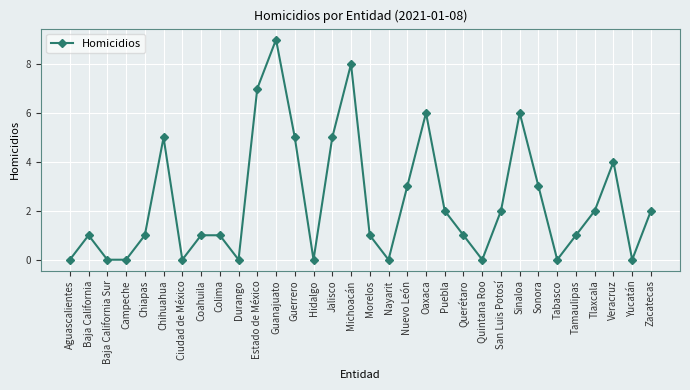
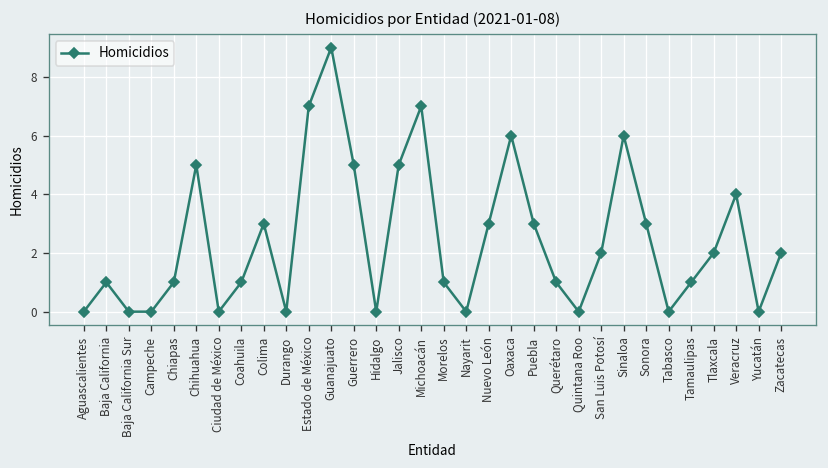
  {
    "Aguascalientes": 0,
    "Baja California": 1,
    "Baja California Sur": 0,
    "Campeche": 0,
    "Chiapas": 1,
    "Chihuahua": 5,
    "Ciudad de México": 0,
    "Coahuila": 1,
-   "Colima": 1,
+   "Colima": 3,
    "Durango": 0,
    "Estado de México": 7,
    "Guanajuato": 9,
    "Guerrero": 5,
    "Hidalgo": 0,
    "Jalisco": 5,
-   "Michoacán": 8,
+   "Michoacán": 7,
    "Morelos": 1,
    "Nayarit": 0,
    "Nuevo León": 3,
    "Oaxaca": 6,
-   "Puebla": 2,
+   "Puebla": 3,
    "Querétaro": 1,
    "Quintana Roo": 0,
    "San Luis Potosí": 2,
    "Sinaloa": 6,
    "Sonora": 3,
    "Tabasco": 0,
    "Tamaulipas": 1,
    "Tlaxcala": 2,
    "Veracruz": 4,
    "Yucatán": 0,
    "Zacatecas": 2
  }
